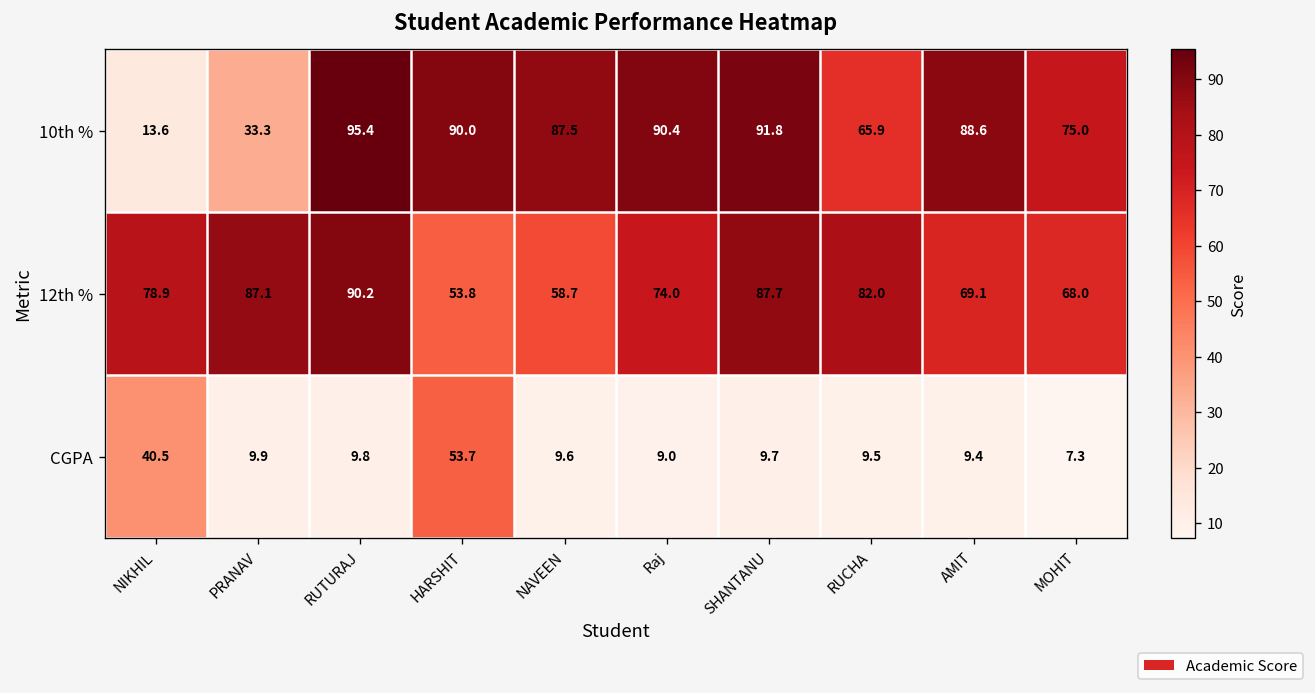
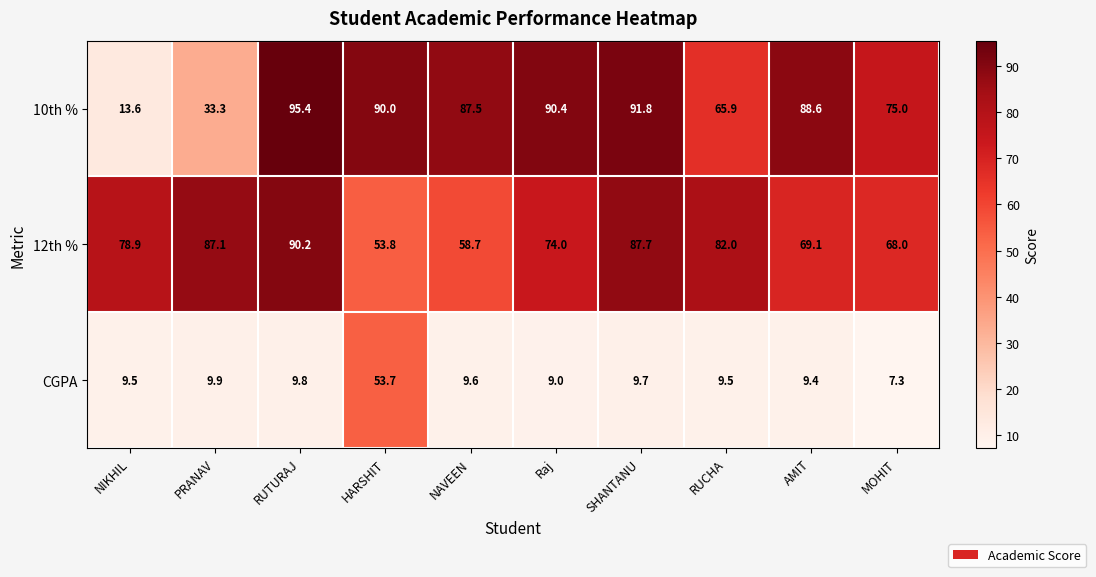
  {
    "10th %": {
      "NIKHIL": 13.6,
      "PRANAV": 33.3,
      "RUTURAJ": 95.4,
      "HARSHIT": 90.0,
      "NAVEEN": 87.5,
      "Raj": 90.4,
      "SHANTANU": 91.8,
      "RUCHA": 65.9,
      "AMIT": 88.6,
      "MOHIT": 75.0
    },
    "12th %": {
      "NIKHIL": 78.9,
      "PRANAV": 87.1,
      "RUTURAJ": 90.2,
      "HARSHIT": 53.8,
      "NAVEEN": 58.7,
      "Raj": 74.0,
      "SHANTANU": 87.7,
      "RUCHA": 82.0,
      "AMIT": 69.1,
      "MOHIT": 68.0
    },
    "CGPA": {
-     "NIKHIL": 40.5,
+     "NIKHIL": 9.5,
      "PRANAV": 9.9,
      "RUTURAJ": 9.8,
      "HARSHIT": 53.7,
      "NAVEEN": 9.6,
      "Raj": 9.0,
      "SHANTANU": 9.7,
      "RUCHA": 9.5,
      "AMIT": 9.4,
      "MOHIT": 7.3
    }
  }
